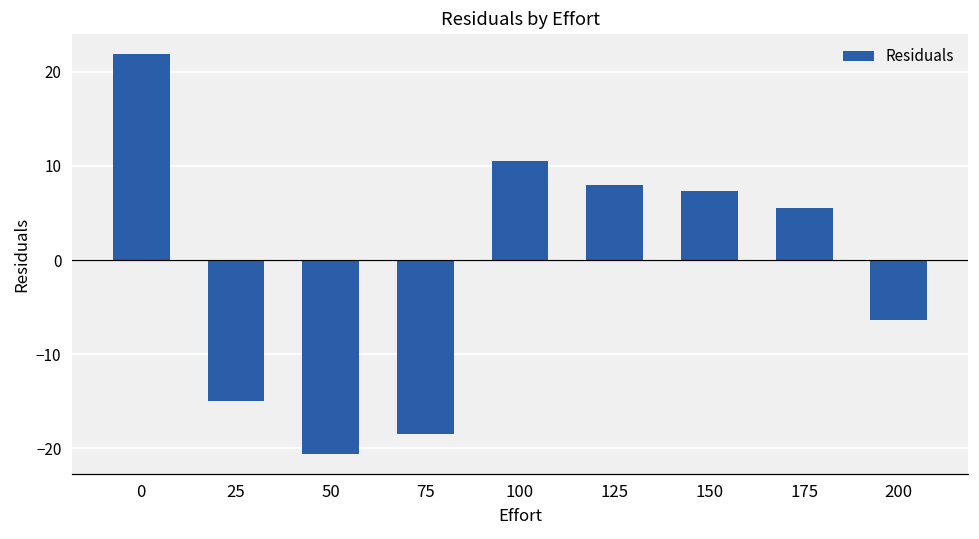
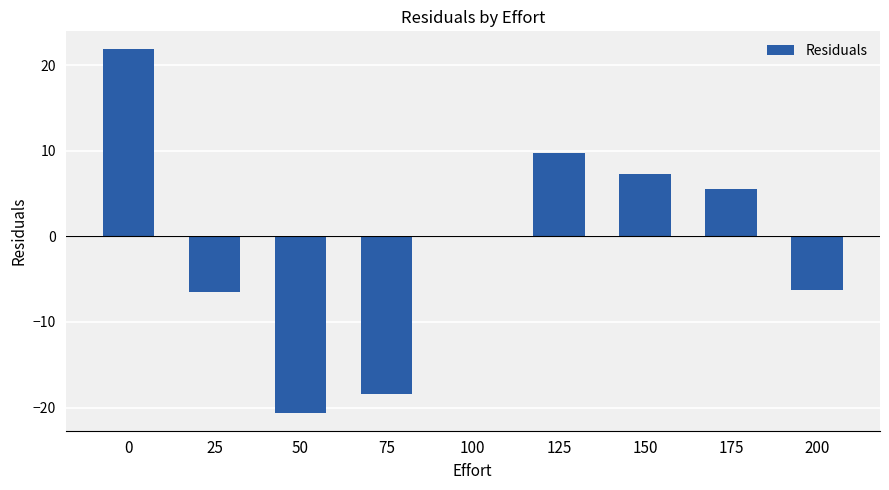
  {
    "0": 22,
-   "25": -15,
+   "25": -6,
    "50": -21,
    "75": -18,
-   "100": 11,
-   "125": 8,
+   "100": 0,
+   "125": 10,
    "150": 7,
    "175": 6,
    "200": -6
  }
